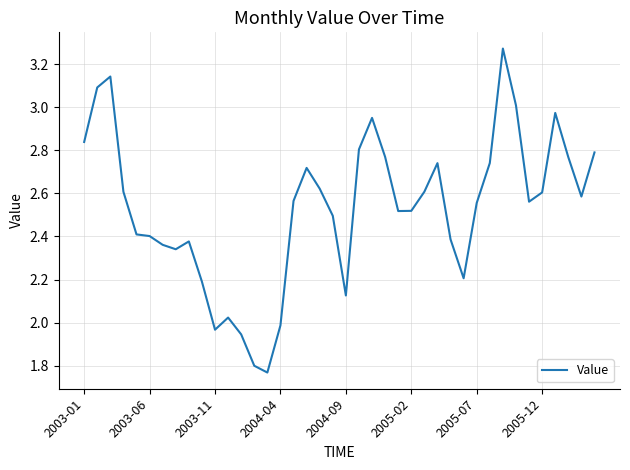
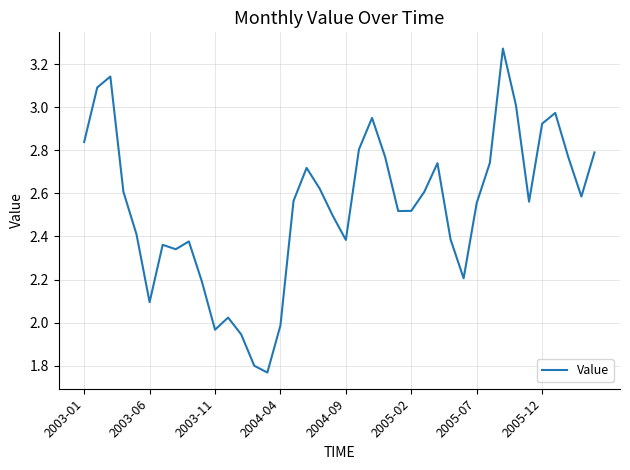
  {
    "2003-01": 2.84,
-   "2003-06": 2.40,
+   "2003-06": 2.10,
    "2003-11": 1.97,
    "2004-04": 1.99,
-   "2004-09": 2.13,
+   "2004-09": 2.38,
    "2005-02": 2.52,
    "2005-07": 2.56,
-   "2005-12": 2.60
+   "2005-12": 2.92
  }
